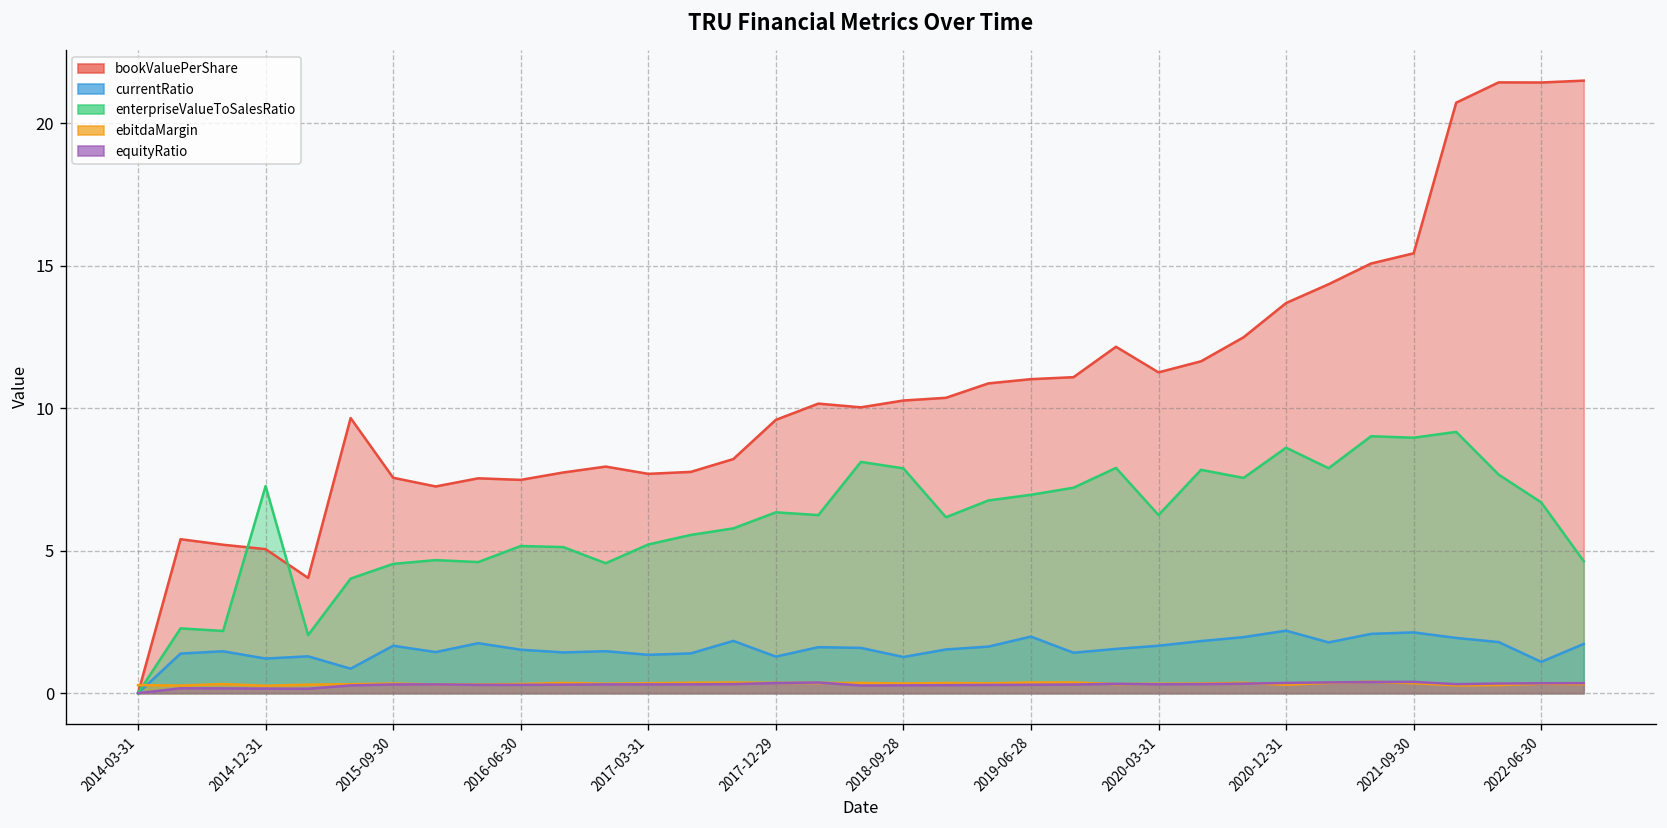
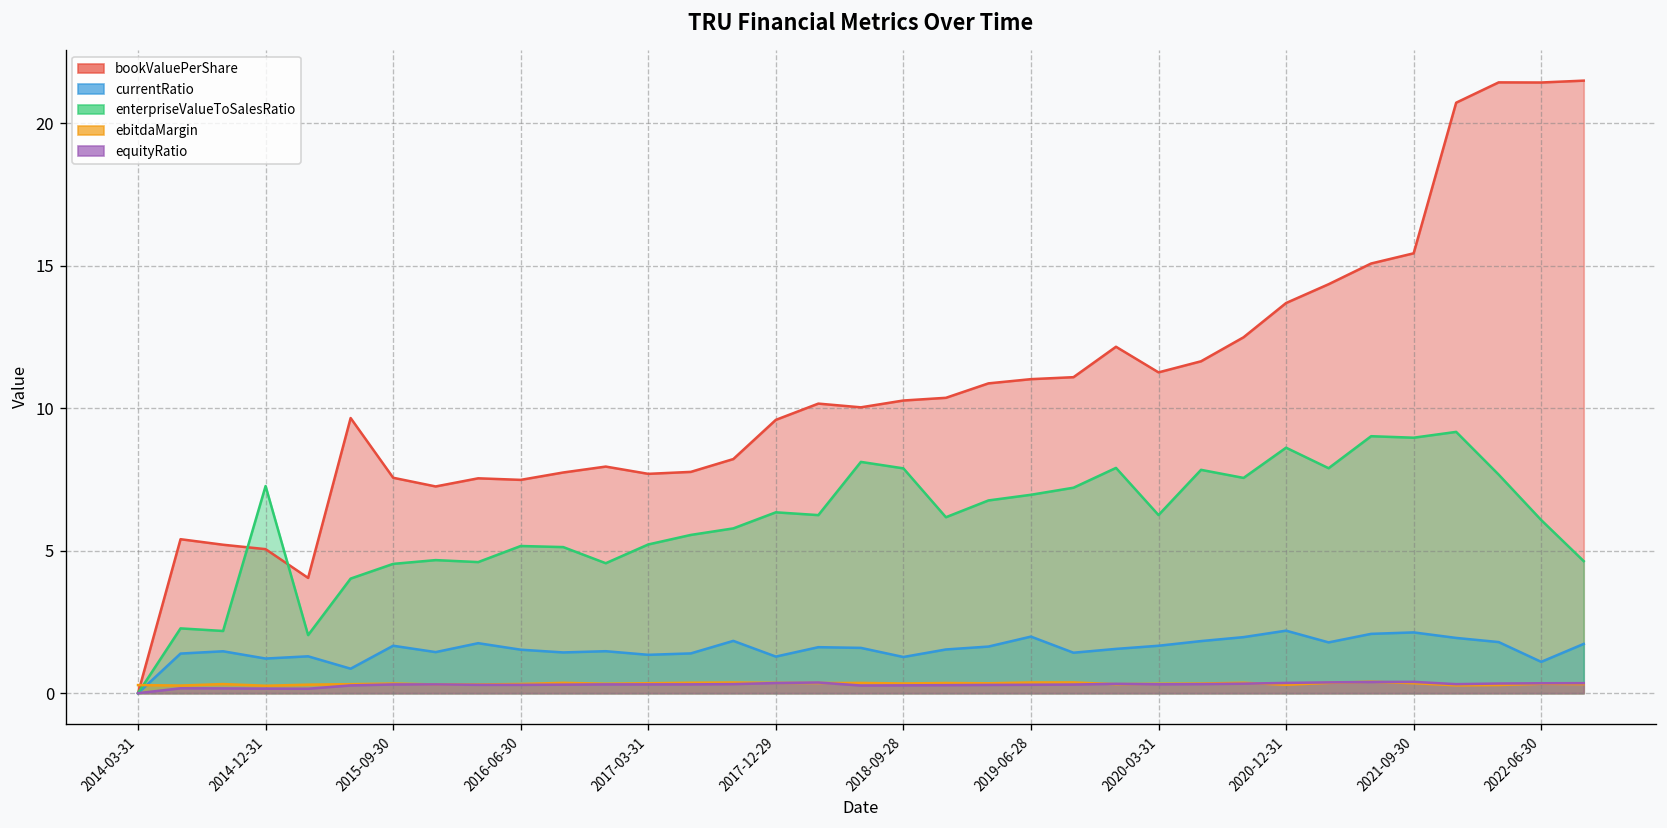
  {
    "currentRatio": {
      "2014-12-31": 1.2,
      "2015-09-30": 1.7,
      "2016-06-30": 1.5,
      "2017-03-31": 1.3,
      "2017-12-29": 1.3,
      "2018-09-28": 1.3,
      "2019-06-28": 2.0,
      "2020-03-31": 1.7,
      "2020-12-31": 2.2,
      "2021-09-30": 2.1,
      "2022-06-30": 1.1
    },
    "enterpriseValueToSalesRatio": {
      "2014-12-31": 7.3,
      "2015-09-30": 4.5,
      "2016-06-30": 5.2,
      "2017-03-31": 5.2,
      "2017-12-29": 6.3,
      "2018-09-28": 7.9,
      "2019-06-28": 7.0,
      "2020-03-31": 6.3,
      "2020-12-31": 8.6,
      "2021-09-30": 9.0,
-     "2022-06-30": 6.7
+     "2022-06-30": 6.1
    }
  }
